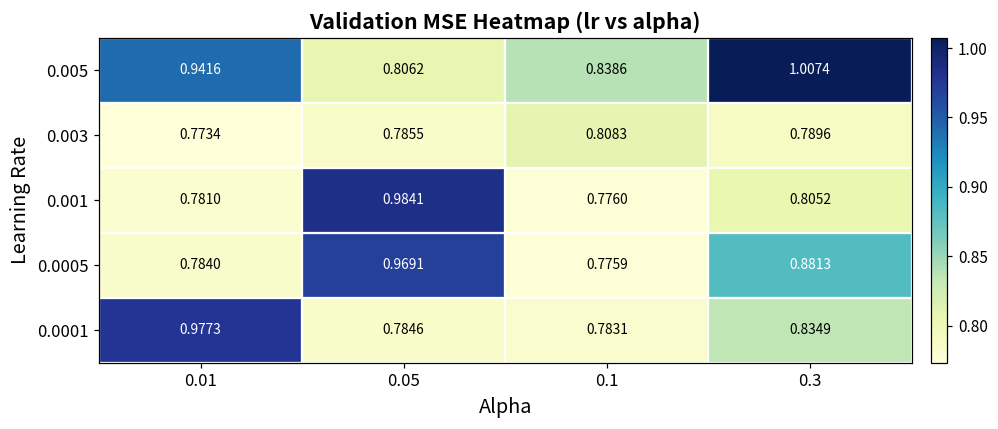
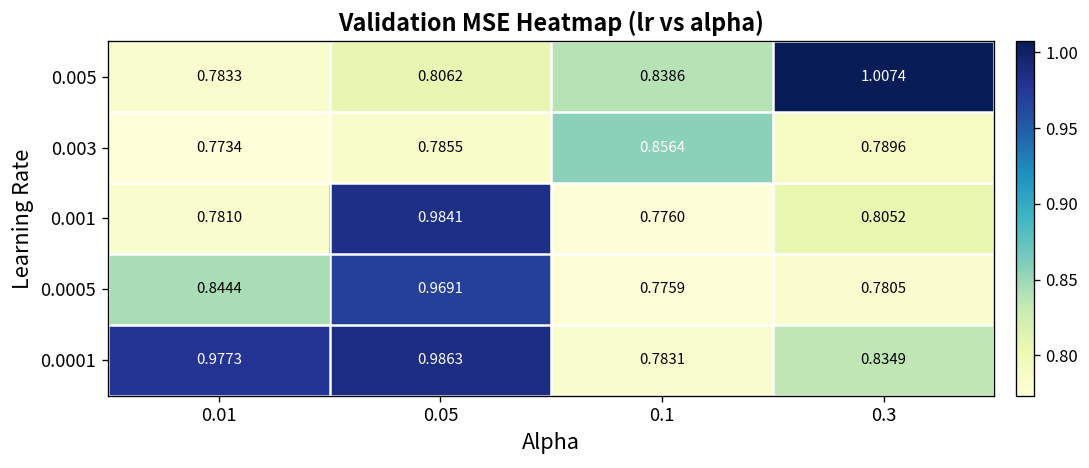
  {
    "0.005": {
-     "0.01": 0.9416,
+     "0.01": 0.7833,
      "0.05": 0.8062,
      "0.1": 0.8386,
      "0.3": 1.0074
    },
    "0.003": {
      "0.01": 0.7734,
      "0.05": 0.7855,
-     "0.1": 0.8083,
+     "0.1": 0.8564,
      "0.3": 0.7896
    },
    "0.001": {
      "0.01": 0.7810,
      "0.05": 0.9841,
      "0.1": 0.7760,
      "0.3": 0.8052
    },
    "0.0005": {
-     "0.01": 0.7840,
+     "0.01": 0.8444,
      "0.05": 0.9691,
      "0.1": 0.7759,
-     "0.3": 0.8813
+     "0.3": 0.7805
    },
    "0.0001": {
      "0.01": 0.9773,
-     "0.05": 0.7846,
+     "0.05": 0.9863,
      "0.1": 0.7831,
      "0.3": 0.8349
    }
  }
